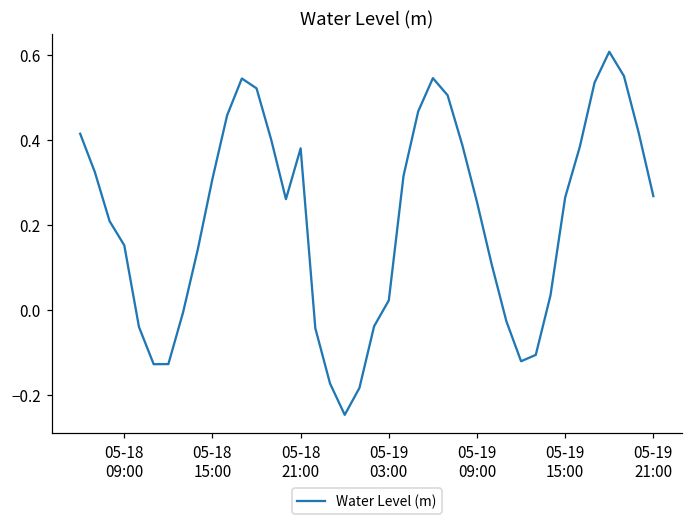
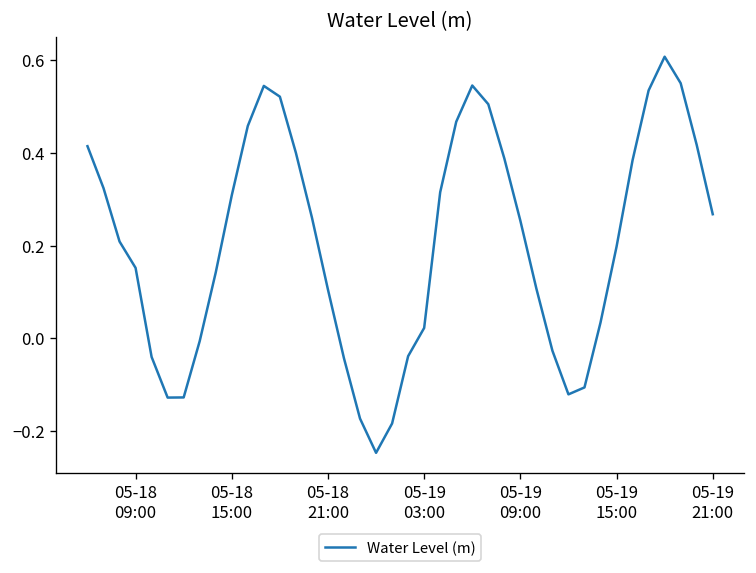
  {
    "05-18 09:00": 0.15,
    "05-18 15:00": 0.31,
-   "05-18 21:00": 0.38,
+   "05-18 21:00": 0.10,
    "05-19 03:00": 0.02,
    "05-19 09:00": 0.25,
-   "05-19 15:00": 0.26,
+   "05-19 15:00": 0.20,
    "05-19 21:00": 0.27
  }
